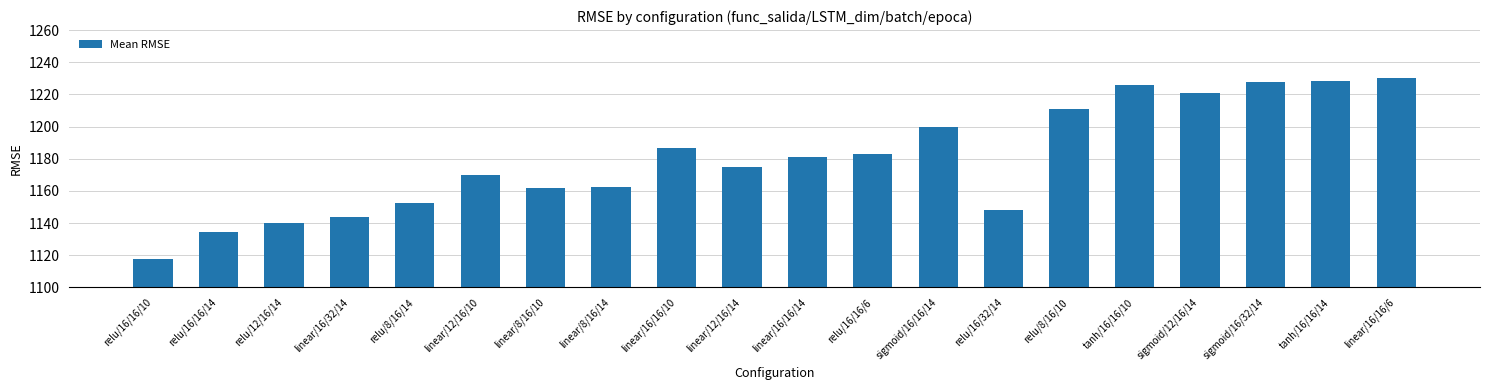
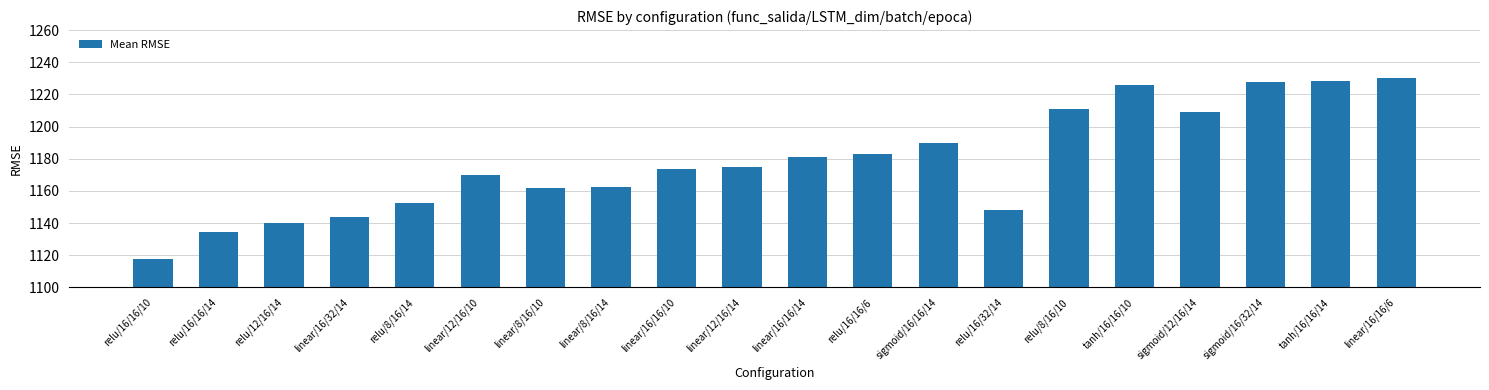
  {
    "relu/16/16/10": 1118,
    "relu/16/16/14": 1134,
    "relu/12/16/14": 1140,
    "linear/16/32/14": 1144,
    "relu/8/16/14": 1152,
    "linear/12/16/10": 1170,
    "linear/8/16/10": 1162,
    "linear/8/16/14": 1162,
-   "linear/16/16/10": 1187,
+   "linear/16/16/10": 1173,
    "linear/12/16/14": 1175,
    "linear/16/16/14": 1181,
    "relu/16/16/6": 1183,
-   "sigmoid/16/16/14": 1200,
+   "sigmoid/16/16/14": 1190,
    "relu/16/32/14": 1148,
    "relu/8/16/10": 1211,
    "tanh/16/16/10": 1226,
-   "sigmoid/12/16/14": 1221,
+   "sigmoid/12/16/14": 1209,
    "sigmoid/16/32/14": 1228,
    "tanh/16/16/14": 1228,
    "linear/16/16/6": 1230
  }
